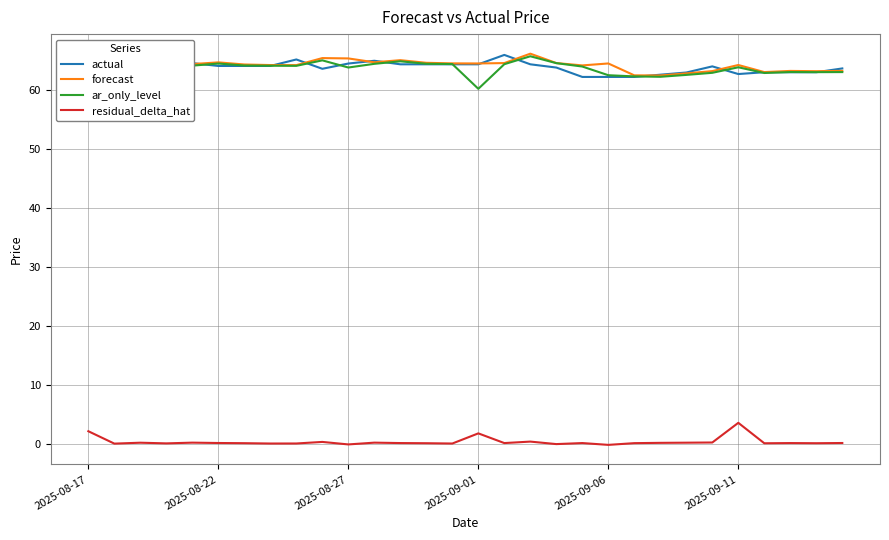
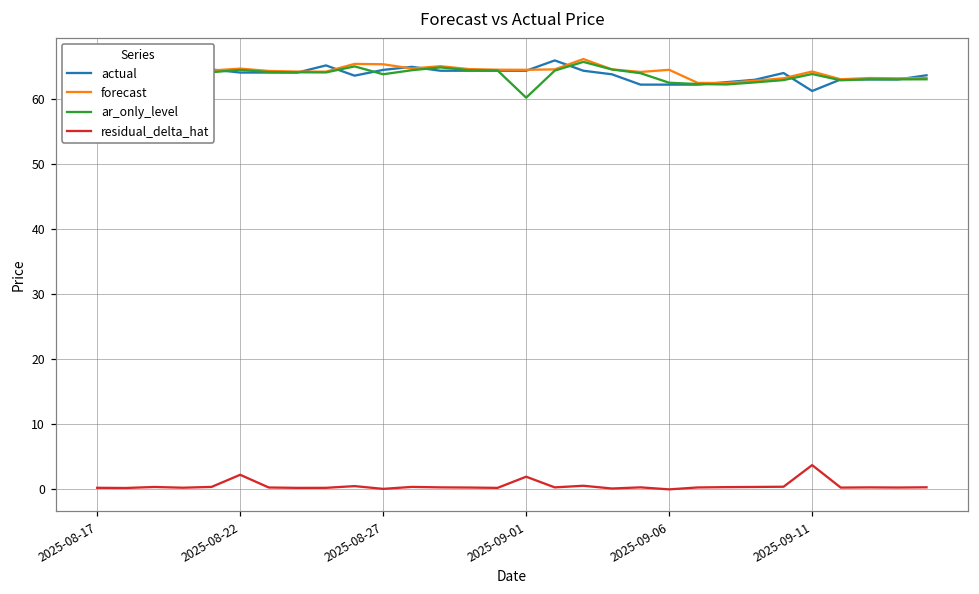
  {
    "actual": {
      "2025-08-27": 64,
-     "2025-09-11": 63
+     "2025-09-11": 61
    },
    "forecast": {
      "2025-08-27": 65,
      "2025-09-06": 65
    },
    "ar_only_level": {
      "2025-08-27": 64,
      "2025-09-01": 60
    },
    "residual_delta_hat": {
-     "2025-08-17": 2,
-     "2025-08-22": 0,
+     "2025-08-17": 0,
+     "2025-08-22": 2,
      "2025-08-27": 0,
      "2025-09-01": 2,
      "2025-09-06": 0,
      "2025-09-11": 4
    }
  }
